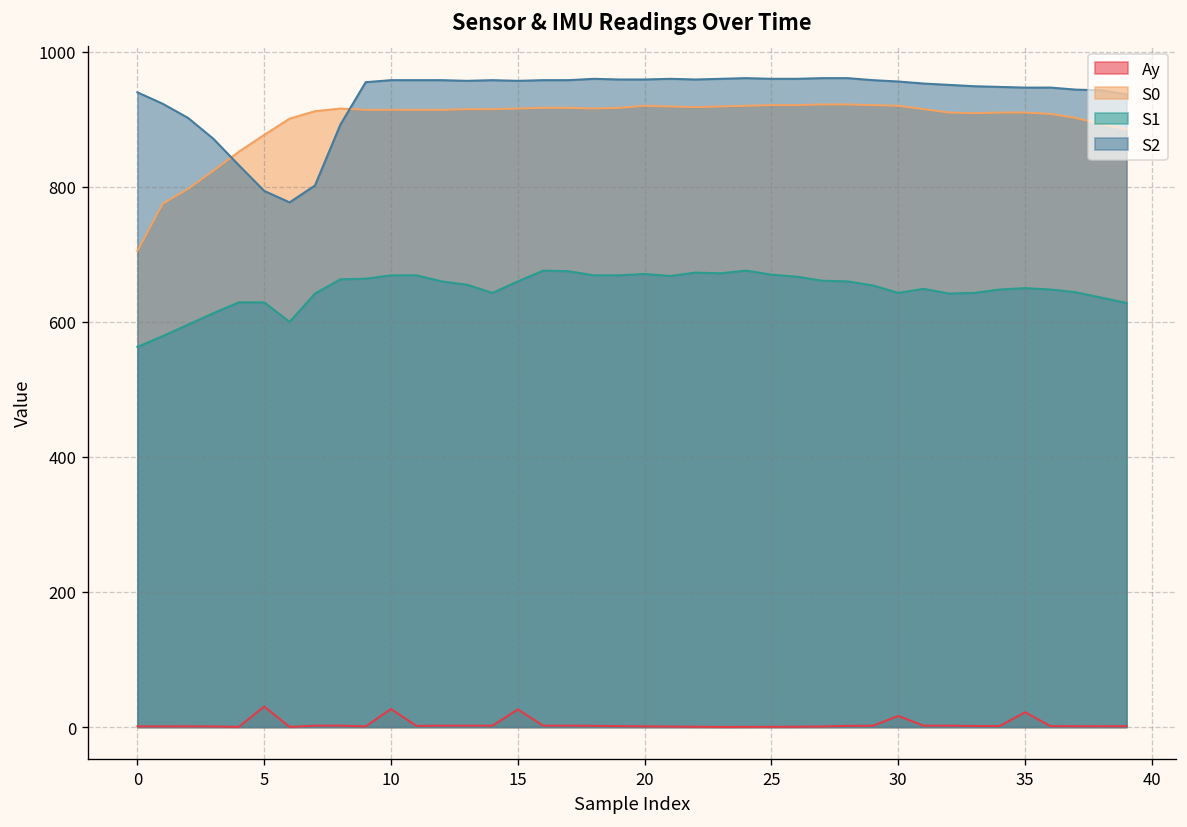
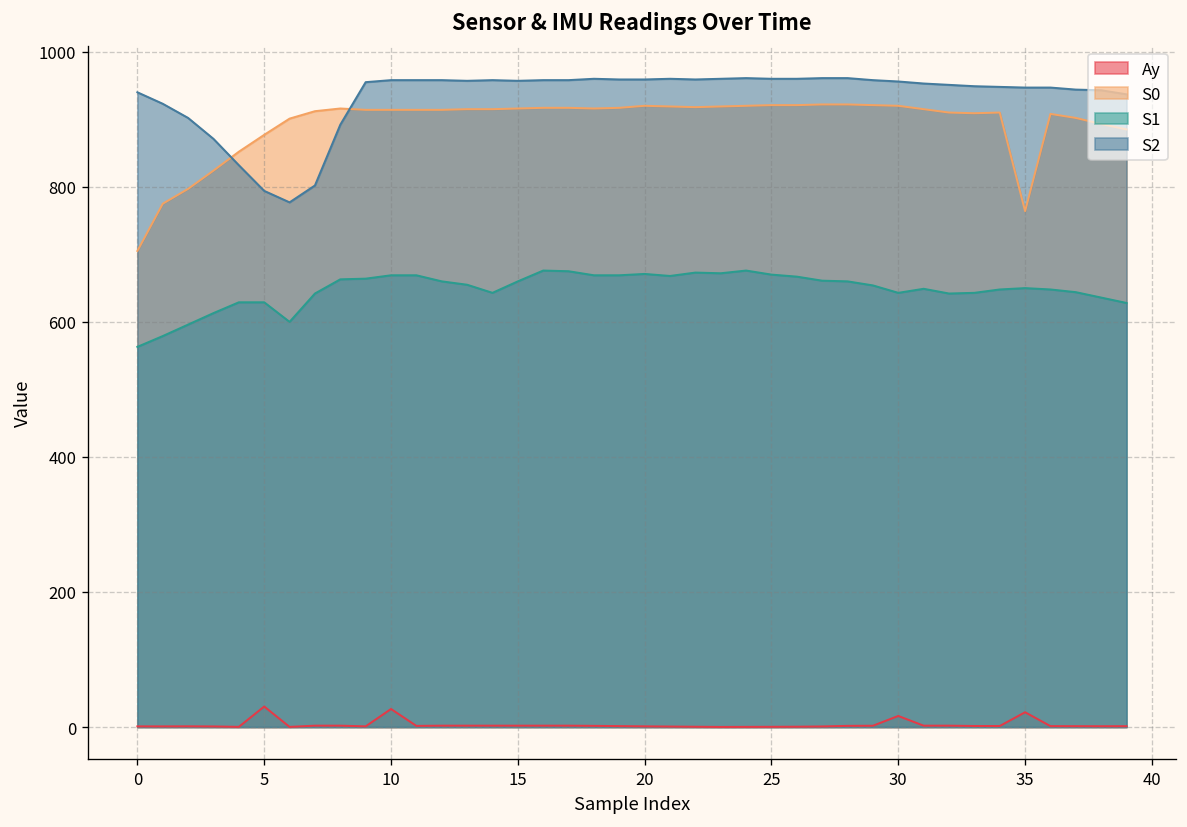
  {
    "Ay": {
      "0": 0,
      "5": 30,
      "10": 30,
-     "15": 30,
+     "15": 0,
      "20": 0,
      "25": 0,
      "30": 20,
      "35": 20
    },
    "S0": {
      "0": 710,
      "5": 880,
      "10": 910,
      "15": 920,
      "20": 920,
      "25": 920,
      "30": 920,
-     "35": 910
+     "35": 760
    }
  }
